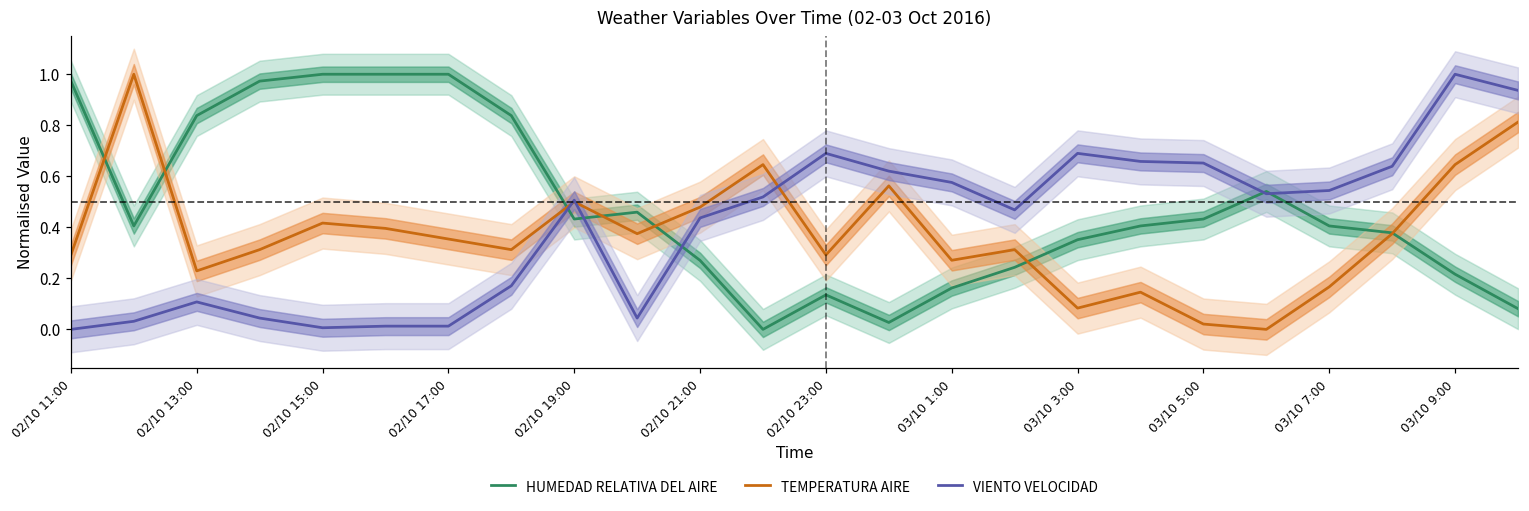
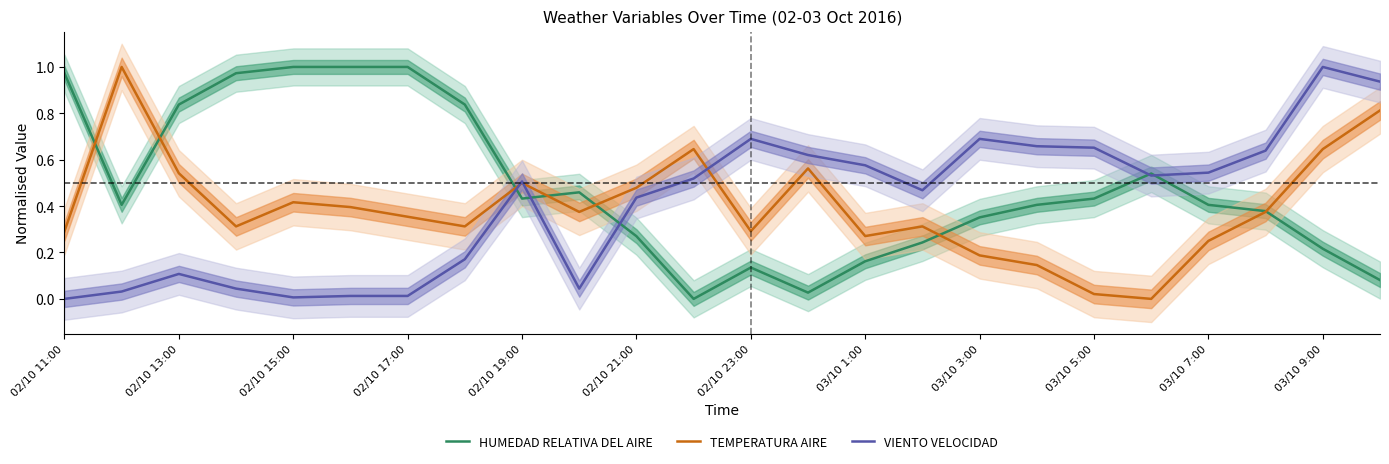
  {
    "TEMPERATURA AIRE": {
      "02/10 11:00": 0.29,
-     "02/10 13:00": 0.23,
+     "02/10 13:00": 0.54,
      "02/10 15:00": 0.42,
      "02/10 17:00": 0.35,
      "02/10 23:00": 0.29,
      "03/10 1:00": 0.27,
-     "03/10 3:00": 0.08,
+     "03/10 3:00": 0.19,
      "03/10 5:00": 0.02,
-     "03/10 7:00": 0.17,
+     "03/10 7:00": 0.25,
      "03/10 9:00": 0.65
    }
  }
